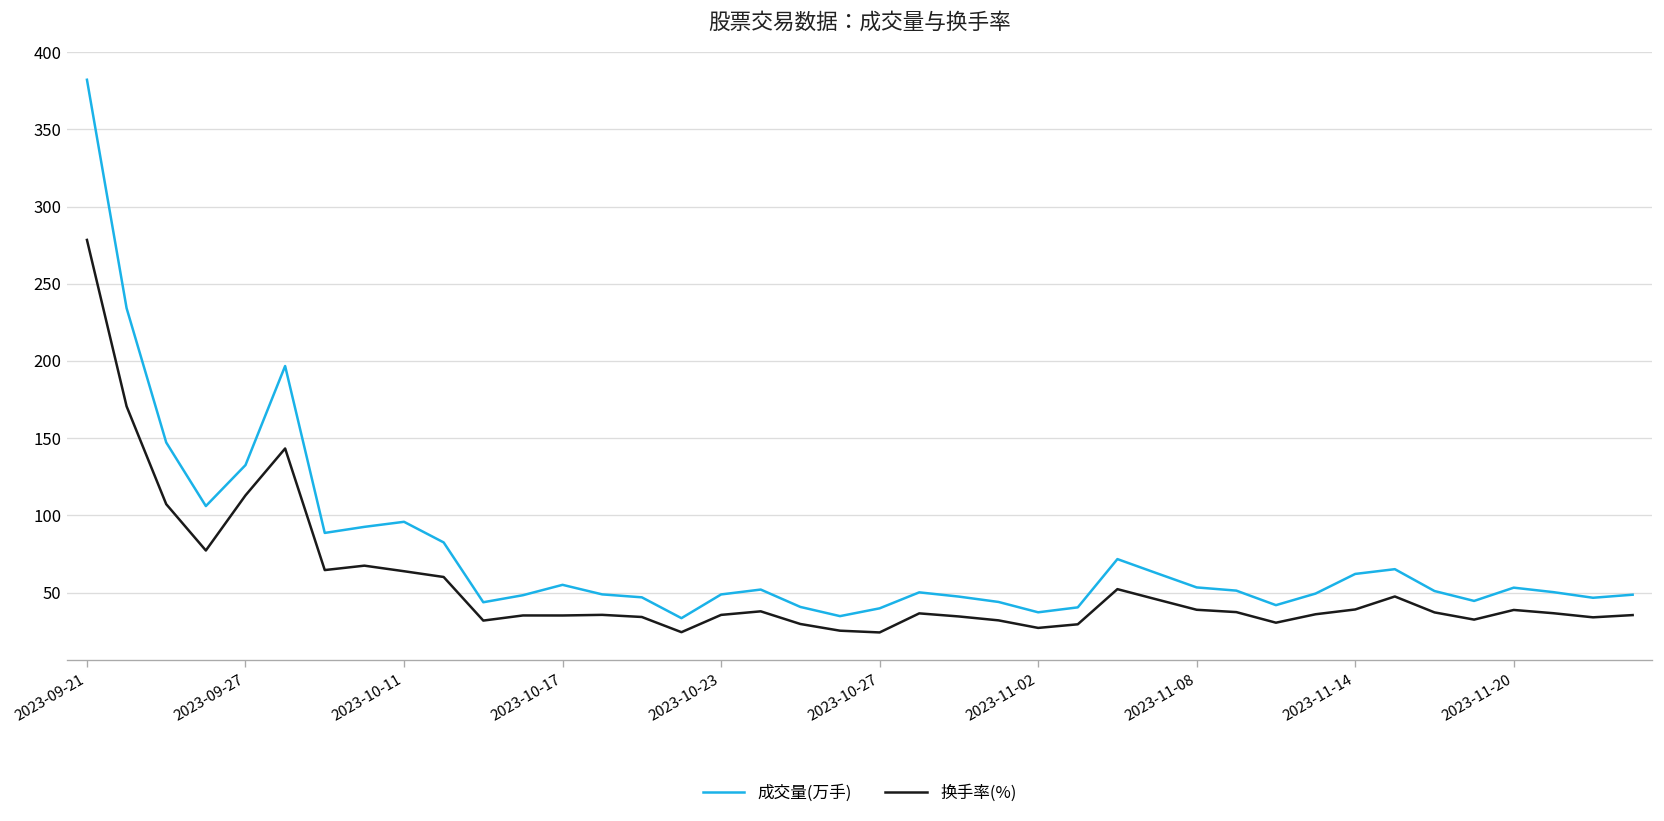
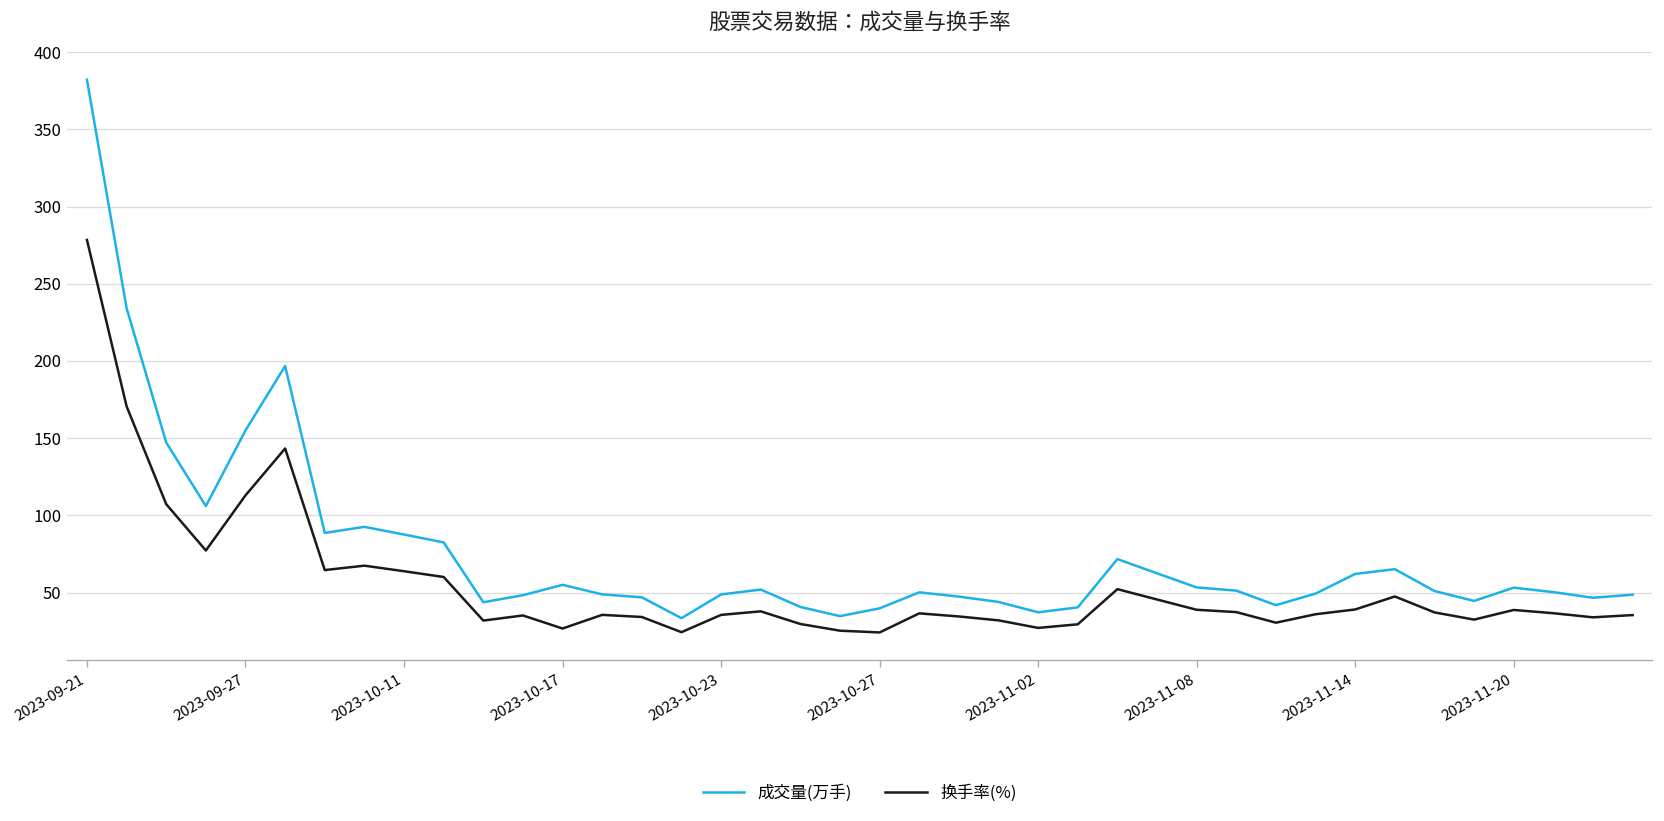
  {
    "成交量(万手)": {
      "2023-09-21": 382,
-     "2023-09-27": 133,
-     "2023-10-11": 96,
+     "2023-09-27": 155,
+     "2023-10-11": 88,
      "2023-10-17": 55,
      "2023-10-23": 49,
      "2023-10-27": 40,
      "2023-11-02": 37,
      "2023-11-08": 53,
      "2023-11-14": 62,
      "2023-11-20": 53
    },
    "换手率(%)": {
      "2023-09-21": 278,
      "2023-09-27": 113,
      "2023-10-11": 64,
-     "2023-10-17": 35,
+     "2023-10-17": 27,
      "2023-10-23": 36,
      "2023-10-27": 24,
      "2023-11-02": 27,
      "2023-11-08": 39,
      "2023-11-14": 39,
      "2023-11-20": 39
    }
  }
